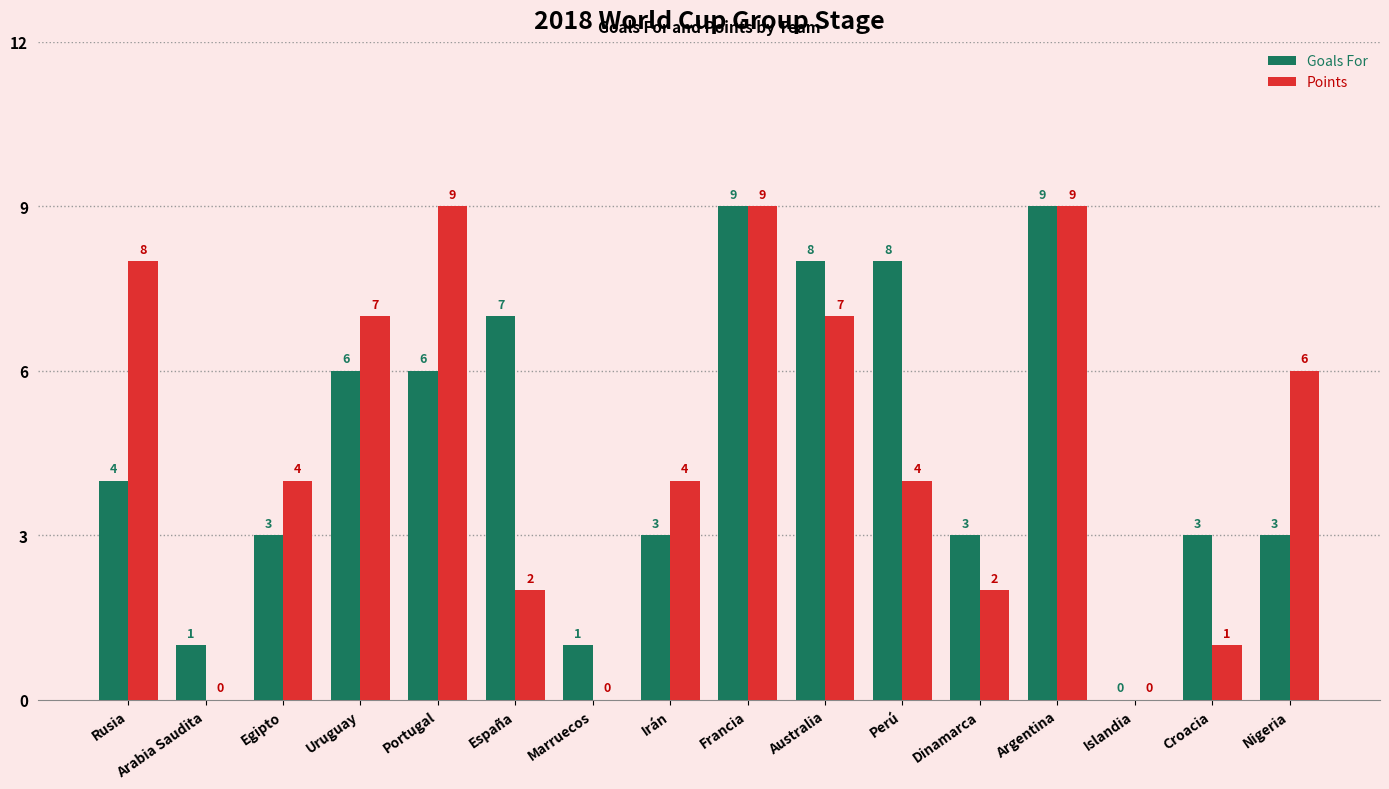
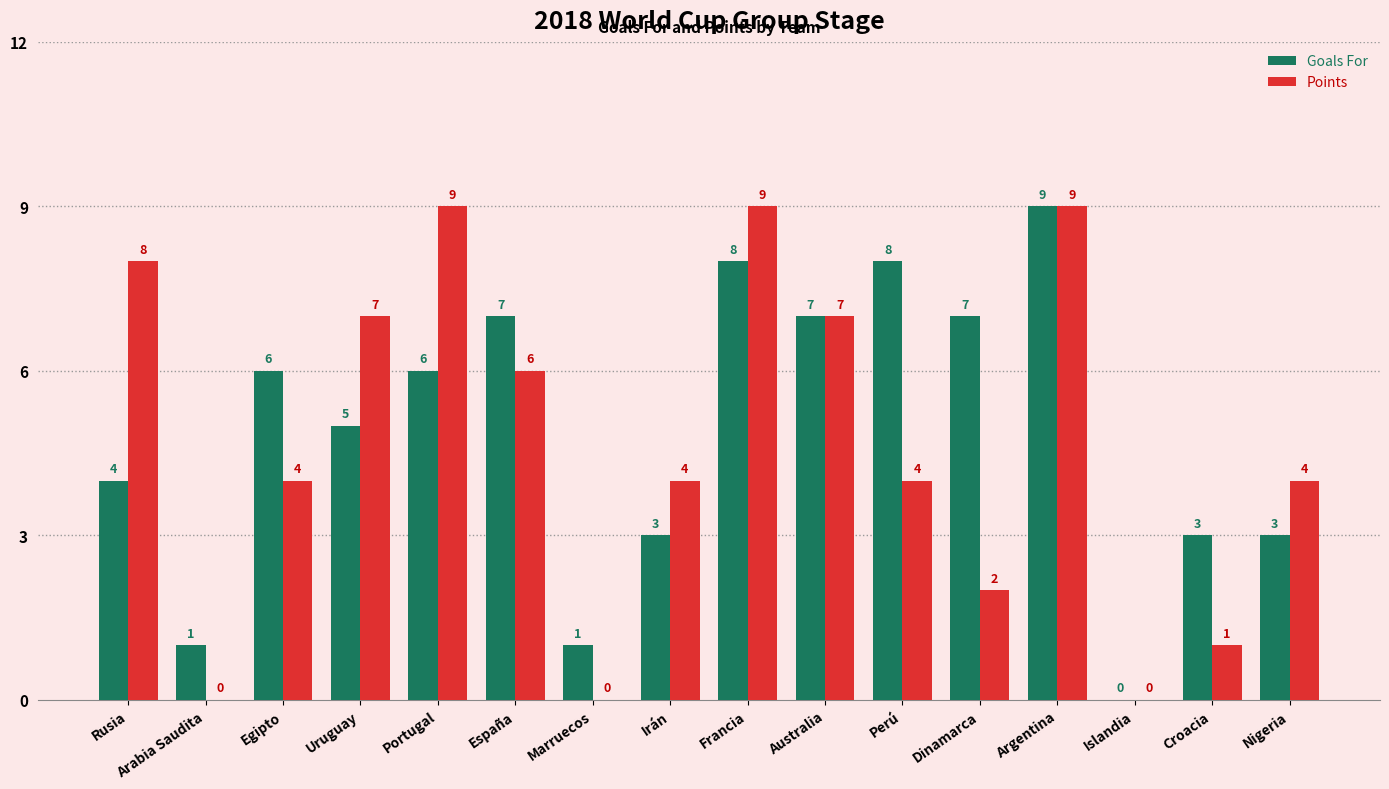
  {
    "Goals For": {
      "Rusia": 4,
      "Arabia Saudita": 1,
-     "Egipto": 3,
-     "Uruguay": 6,
+     "Egipto": 6,
+     "Uruguay": 5,
      "Portugal": 6,
      "España": 7,
      "Marruecos": 1,
      "Irán": 3,
-     "Francia": 9,
-     "Australia": 8,
+     "Francia": 8,
+     "Australia": 7,
      "Perú": 8,
-     "Dinamarca": 3,
+     "Dinamarca": 7,
      "Argentina": 9,
      "Islandia": 0,
      "Croacia": 3,
      "Nigeria": 3
    },
    "Points": {
      "Rusia": 8,
      "Arabia Saudita": 0,
      "Egipto": 4,
      "Uruguay": 7,
      "Portugal": 9,
-     "España": 2,
+     "España": 6,
      "Marruecos": 0,
      "Irán": 4,
      "Francia": 9,
      "Australia": 7,
      "Perú": 4,
      "Dinamarca": 2,
      "Argentina": 9,
      "Islandia": 0,
      "Croacia": 1,
-     "Nigeria": 6
+     "Nigeria": 4
    }
  }
